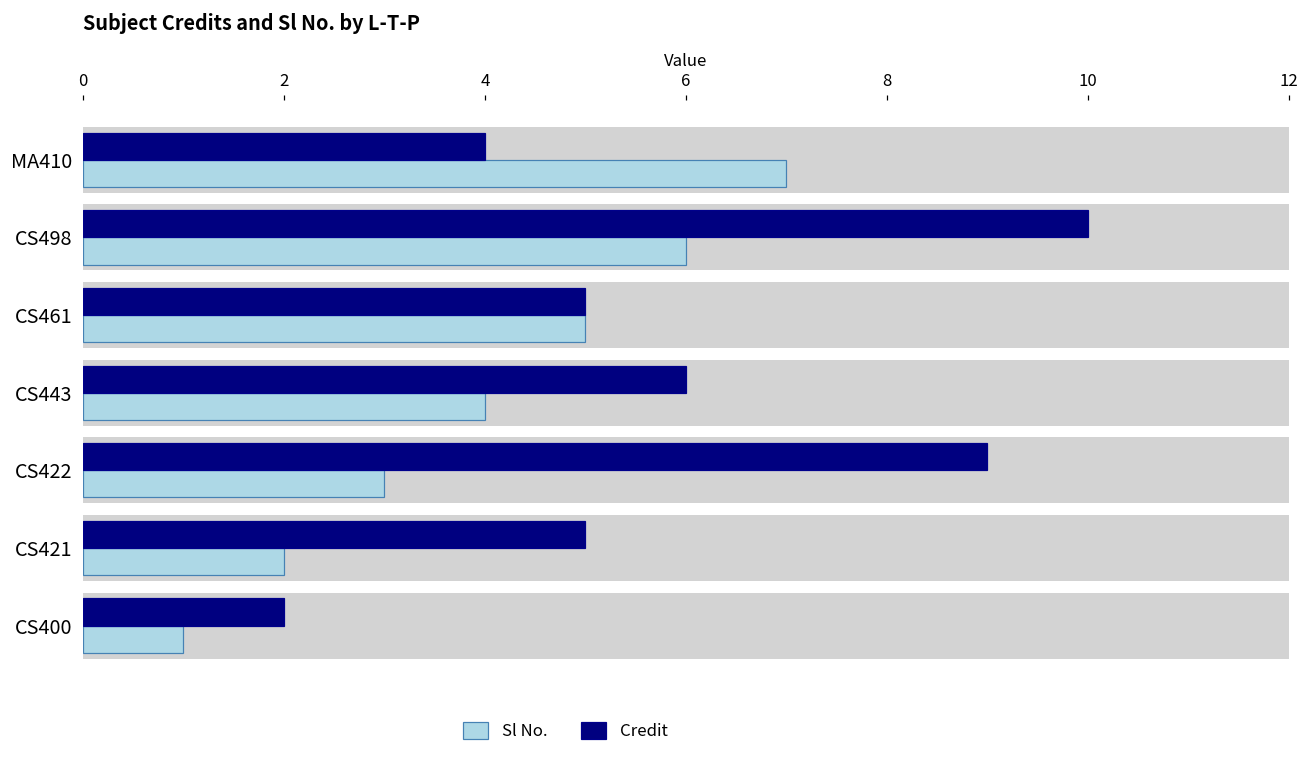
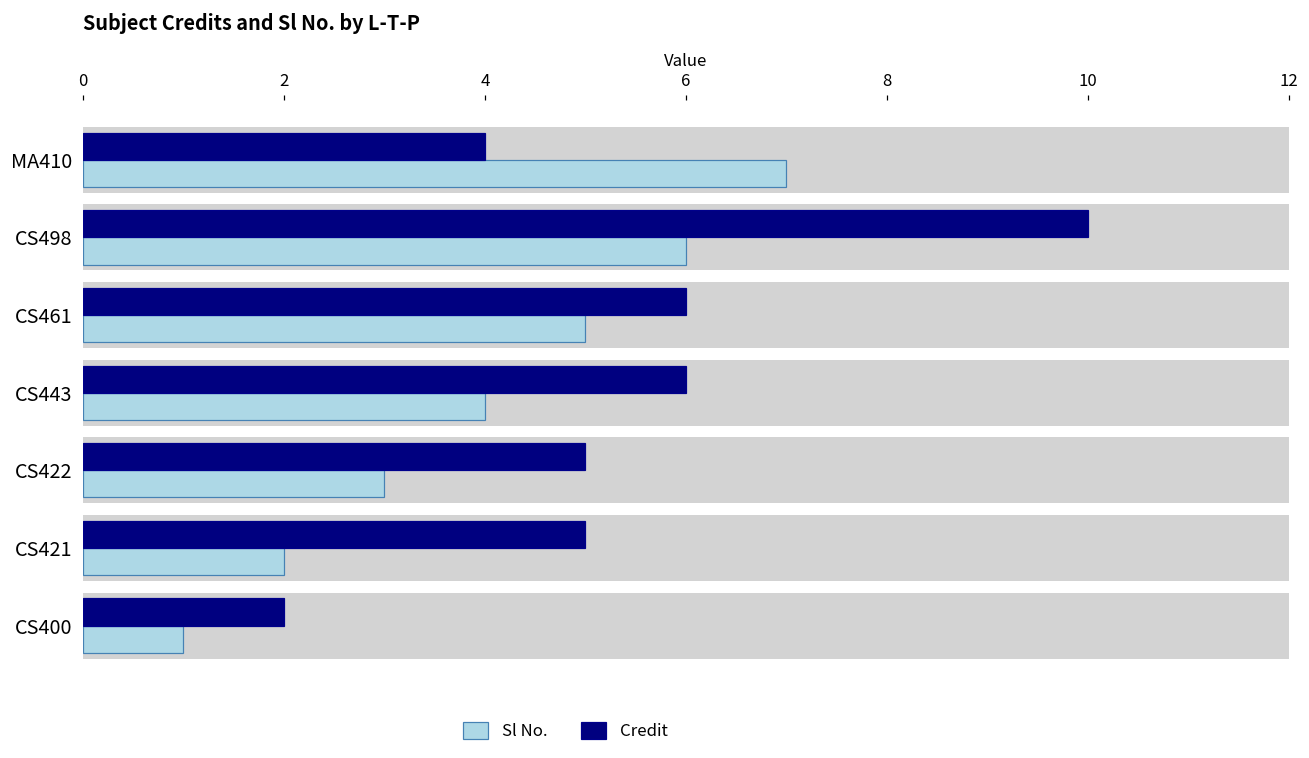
  {
    "Credit": {
-     "CS461": 5,
-     "CS422": 9
+     "CS461": 6,
+     "CS422": 5
    }
  }
